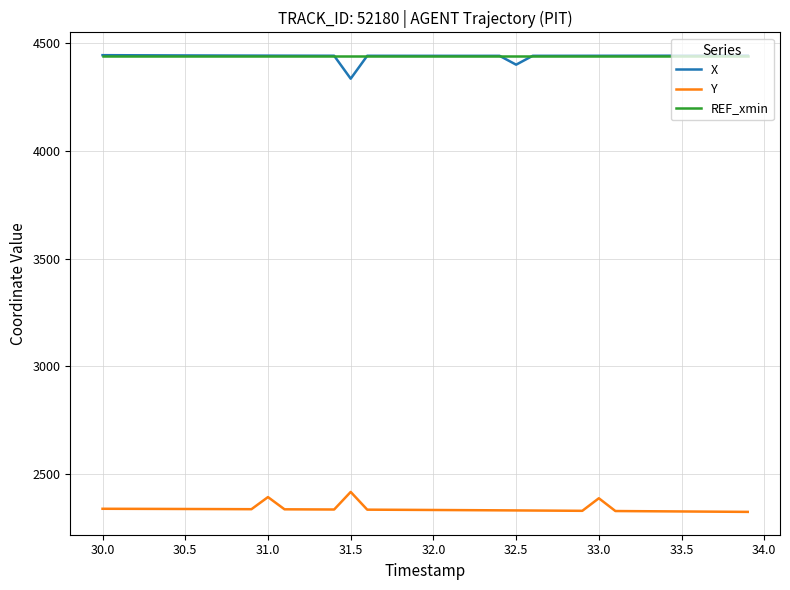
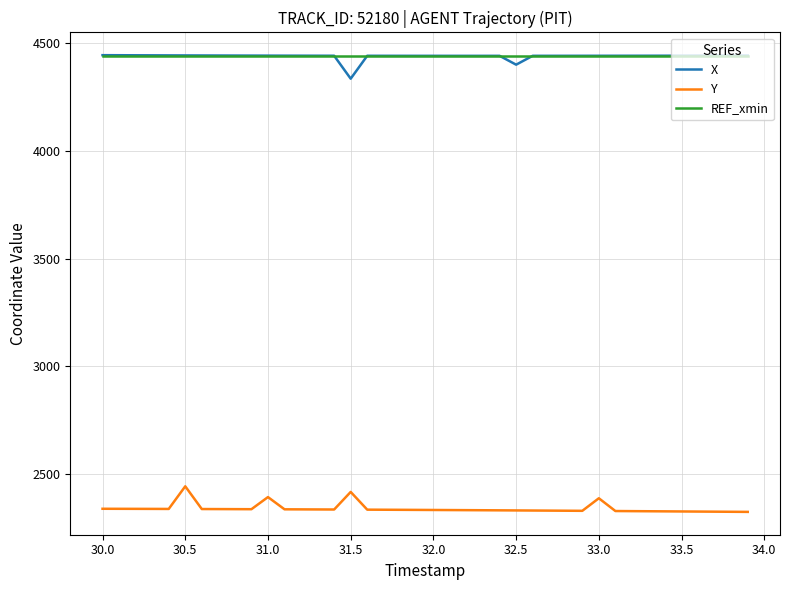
  {
    "X": {
      "31.5": 4340,
      "32.5": 4400
    },
    "Y": {
      "30.0": 2340,
-     "30.5": 2340,
+     "30.5": 2440,
      "31.0": 2390,
      "31.5": 2420,
      "32.0": 2330,
      "32.5": 2330,
      "33.0": 2390,
      "33.5": 2330
    },
    "REF_xmin": {
      "31.5": 4440,
      "32.5": 4440
    }
  }
